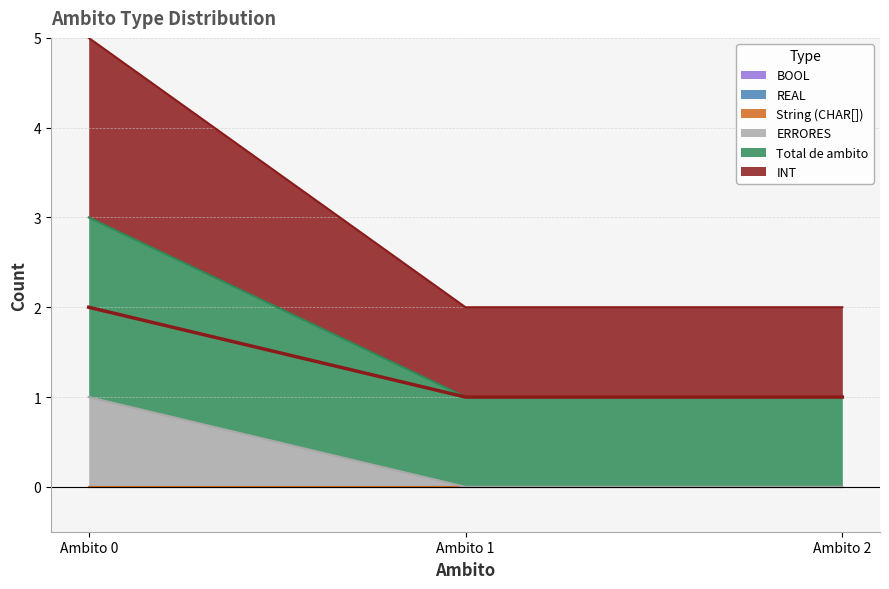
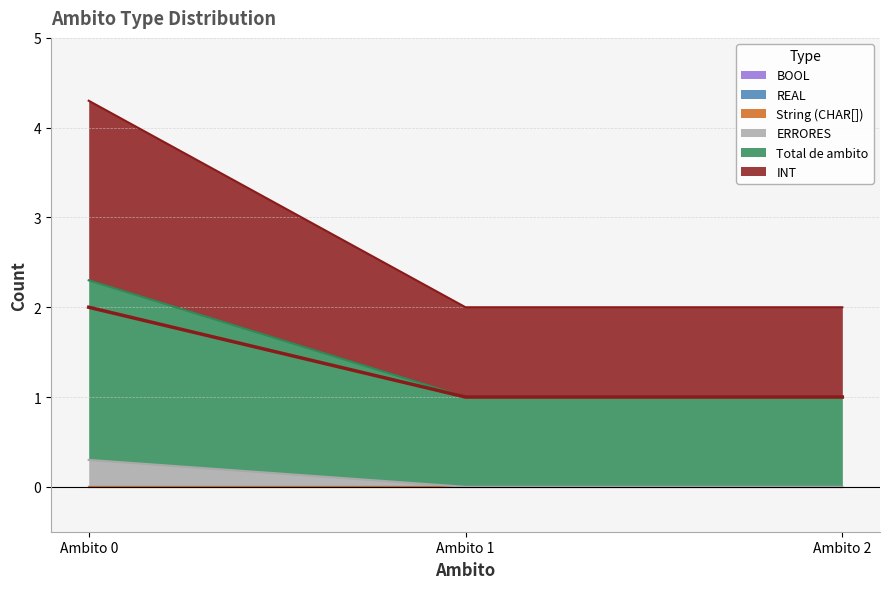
  {
    "String (CHAR[])": {
      "Ambito 0": 0.0
    },
    "ERRORES": {
-     "Ambito 0": 1.0
+     "Ambito 0": 0.3
    },
    "Total de ambito": {
      "Ambito 0": 2.0
    }
  }
